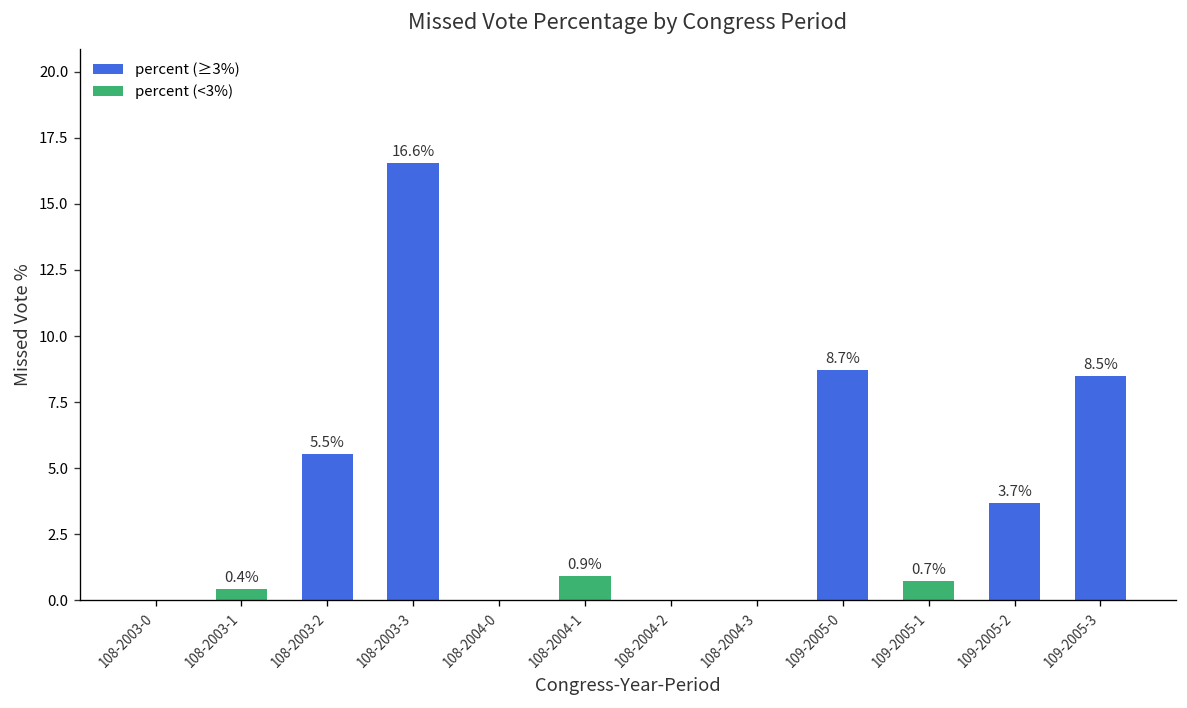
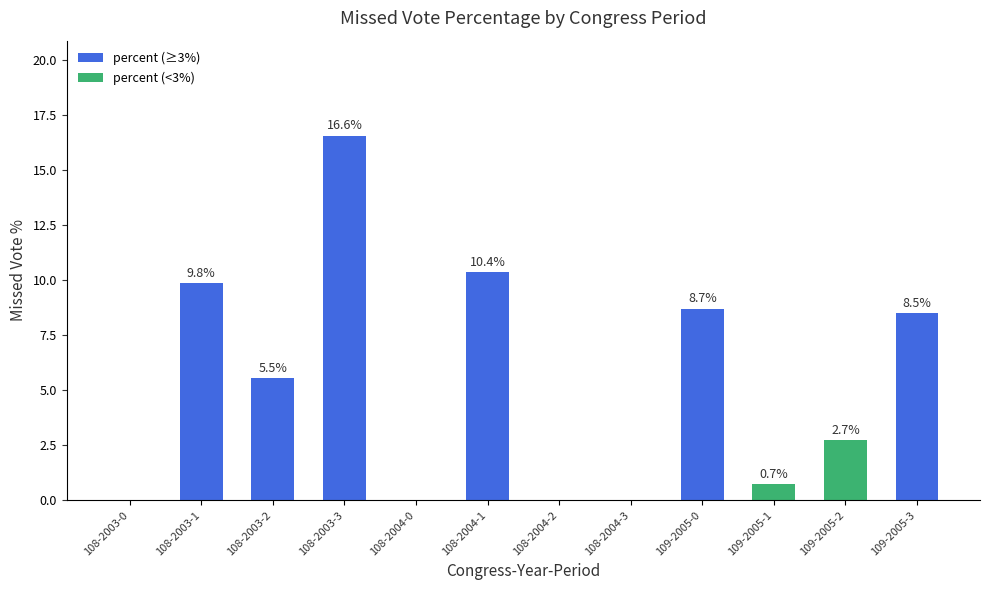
  {
-   "108-2003-1": "0.4%",
+   "108-2003-1": "9.8%",
    "108-2003-2": "5.5%",
    "108-2003-3": "16.6%",
-   "108-2004-1": "0.9%",
+   "108-2004-1": "10.4%",
    "109-2005-0": "8.7%",
    "109-2005-1": "0.7%",
-   "109-2005-2": "3.7%",
+   "109-2005-2": "2.7%",
    "109-2005-3": "8.5%"
  }
